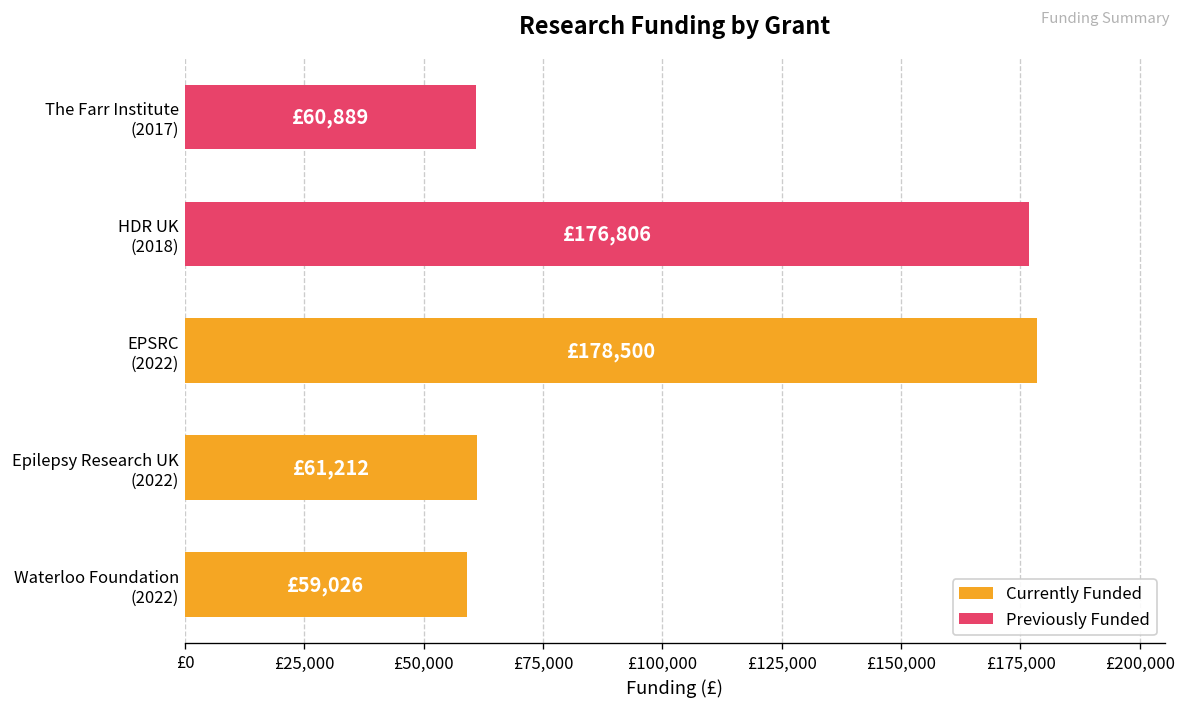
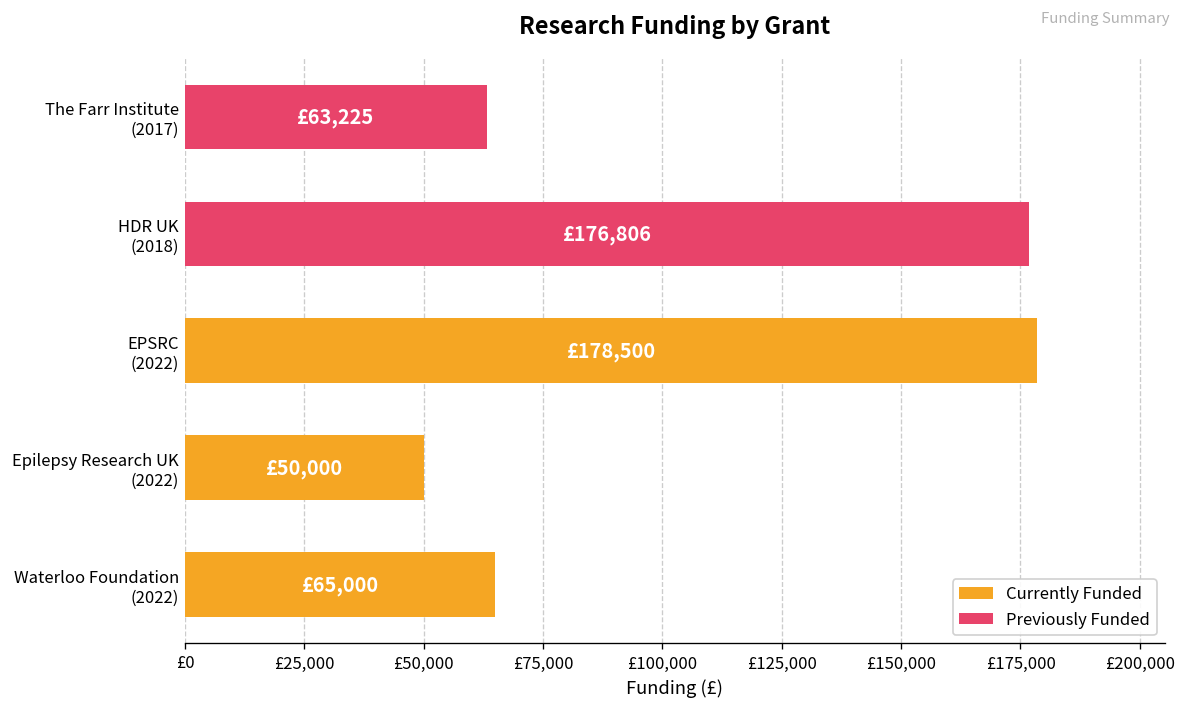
  {
    "Currently Funded": {
      "EPSRC (2022)": "£178,500",
-     "Epilepsy Research UK (2022)": "£61,212",
-     "Waterloo Foundation (2022)": "£59,026"
+     "Epilepsy Research UK (2022)": "£50,000",
+     "Waterloo Foundation (2022)": "£65,000"
    },
    "Previously Funded": {
-     "The Farr Institute (2017)": "£60,889",
+     "The Farr Institute (2017)": "£63,225",
      "HDR UK (2018)": "£176,806"
    }
  }
